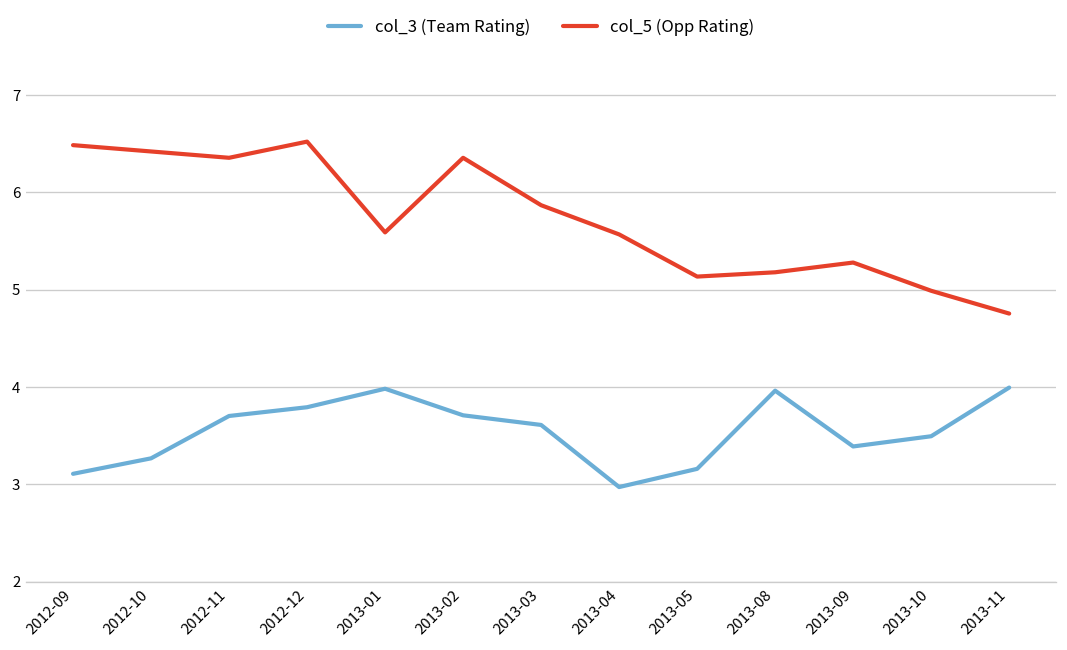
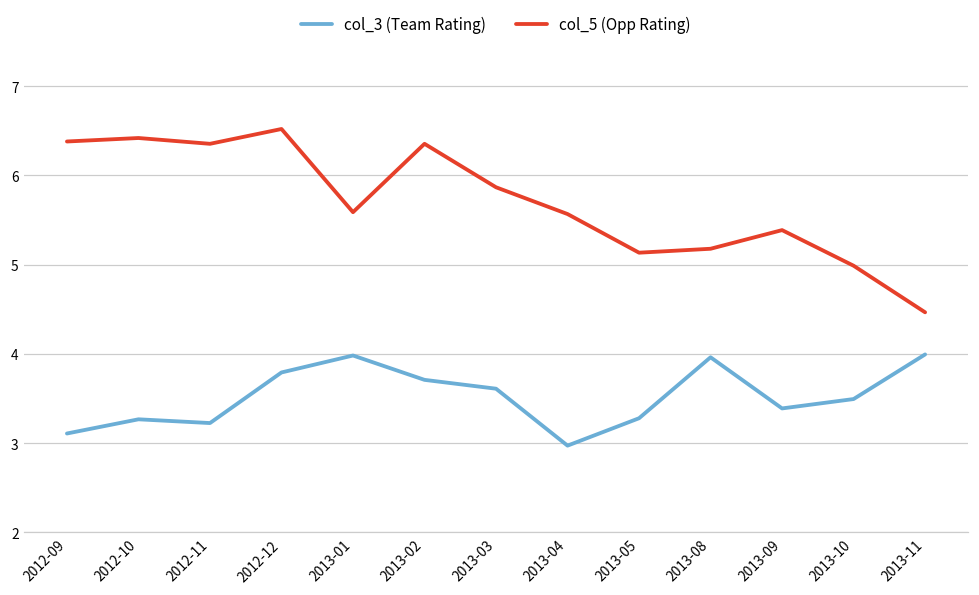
  {
    "col_3 (Team Rating)": {
      "2012-09": 3.1,
      "2012-10": 3.3,
-     "2012-11": 3.7,
+     "2012-11": 3.2,
      "2012-12": 3.8,
      "2013-01": 4.0,
      "2013-02": 3.7,
      "2013-03": 3.6,
      "2013-04": 3.0,
-     "2013-05": 3.2,
+     "2013-05": 3.3,
      "2013-08": 4.0,
      "2013-09": 3.4,
      "2013-10": 3.5,
      "2013-11": 4.0
    },
    "col_5 (Opp Rating)": {
-     "2012-09": 6.5,
+     "2012-09": 6.4,
      "2012-10": 6.4,
      "2012-11": 6.4,
      "2012-12": 6.5,
      "2013-01": 5.6,
      "2013-02": 6.4,
      "2013-03": 5.9,
      "2013-04": 5.6,
      "2013-05": 5.1,
      "2013-08": 5.2,
-     "2013-09": 5.3,
+     "2013-09": 5.4,
      "2013-10": 5.0,
-     "2013-11": 4.8
+     "2013-11": 4.5
    }
  }
